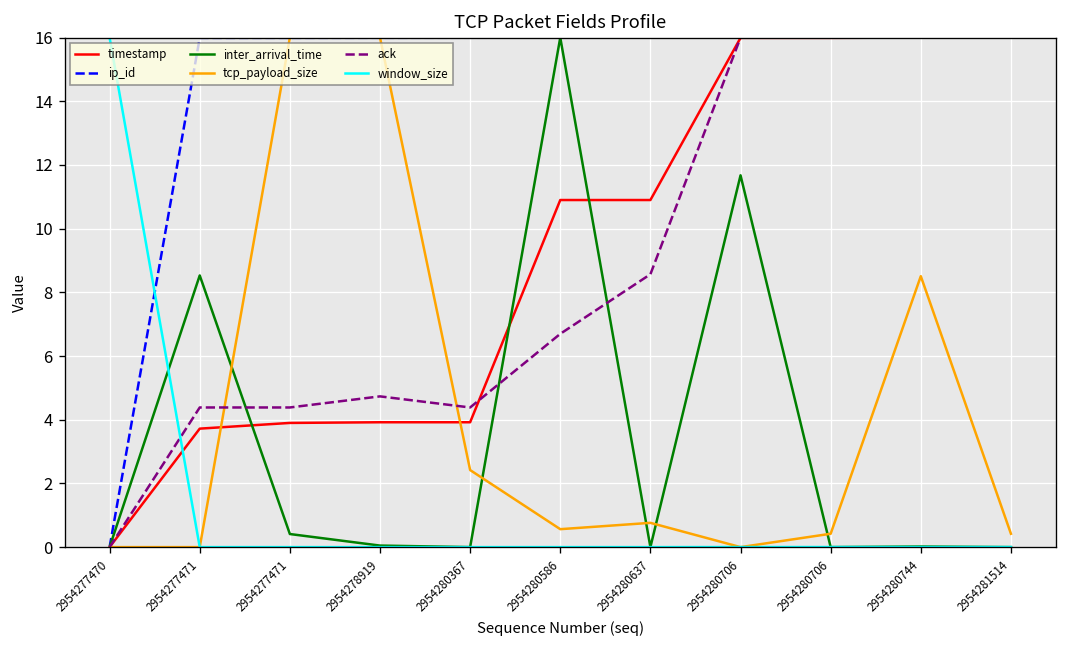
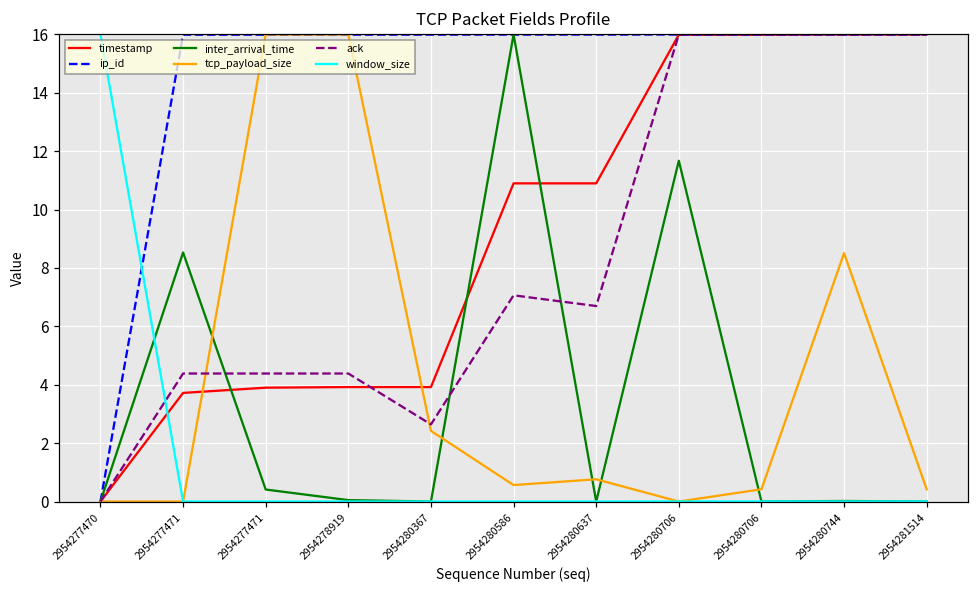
  {
    "timestamp": {
      "2954278919": 3.9,
      "2954280367": 3.9,
      "2954280586": 10.9,
      "2954280637": 10.9
    },
    "ip_id": {
      "2954280367": 16.0,
      "2954280637": 16.0
    },
    "tcp_payload_size": {
      "2954280367": 2.4,
      "2954280586": 0.6,
      "2954280637": 0.8,
      "2954280744": 8.5,
      "2954281514": 0.4
    },
    "ack": {
-     "2954278919": 4.7,
-     "2954280367": 4.4,
-     "2954280586": 6.7,
-     "2954280637": 8.6
+     "2954278919": 4.4,
+     "2954280367": 2.6,
+     "2954280586": 7.1,
+     "2954280637": 6.7
    },
    "window_size": {
      "2954277470": 16.0,
      "2954280586": 0.0
    }
  }
